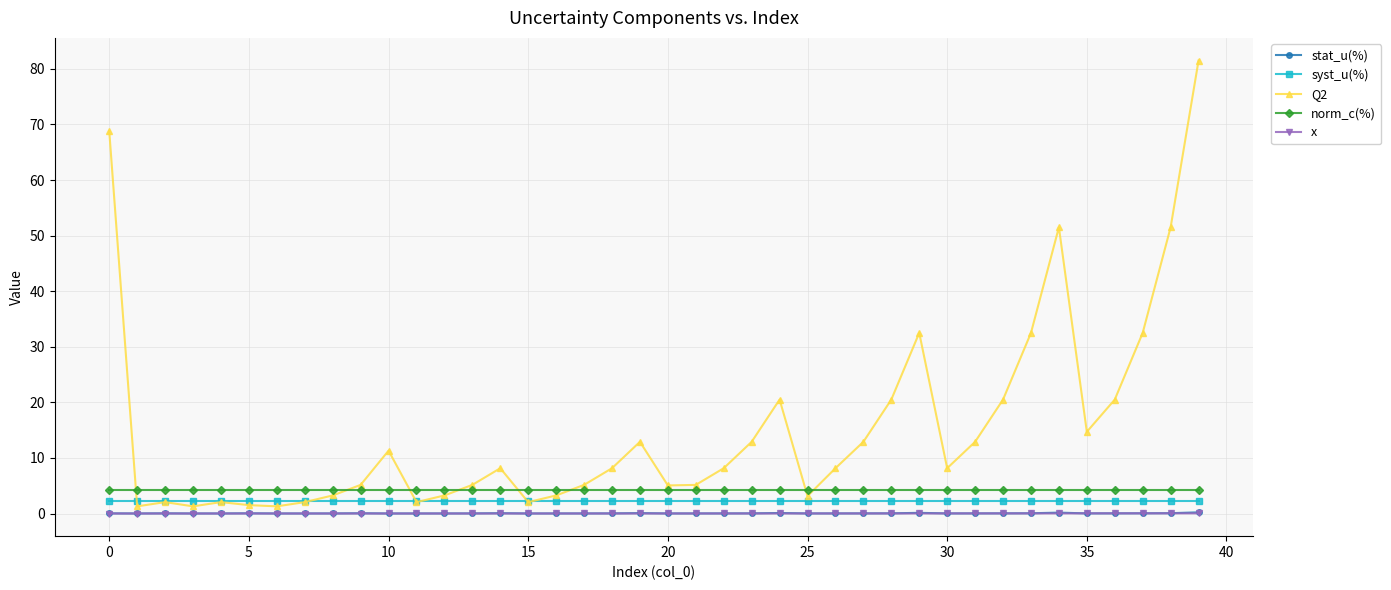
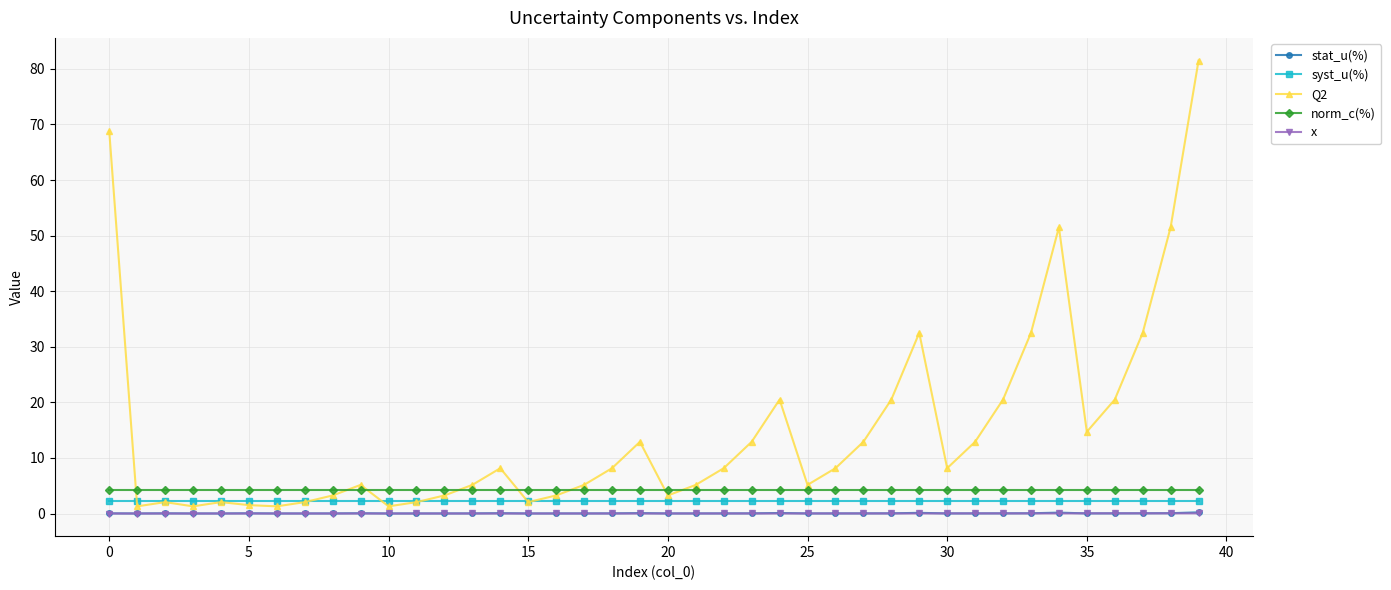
  {
    "syst_u(%)": {
      "0": 2,
      "5": 2,
      "10": 2,
      "20": 2,
      "25": 2,
      "30": 2,
      "35": 2
    },
    "Q2": {
      "0": 69,
      "5": 2,
-     "10": 11,
-     "20": 5,
-     "25": 3,
+     "10": 1,
+     "20": 3,
+     "25": 5,
      "30": 8,
      "35": 15
    },
    "norm_c(%)": {
      "0": 4,
      "5": 4,
      "10": 4,
      "15": 4,
      "20": 4,
      "25": 4,
      "30": 4,
      "35": 4
    }
  }
